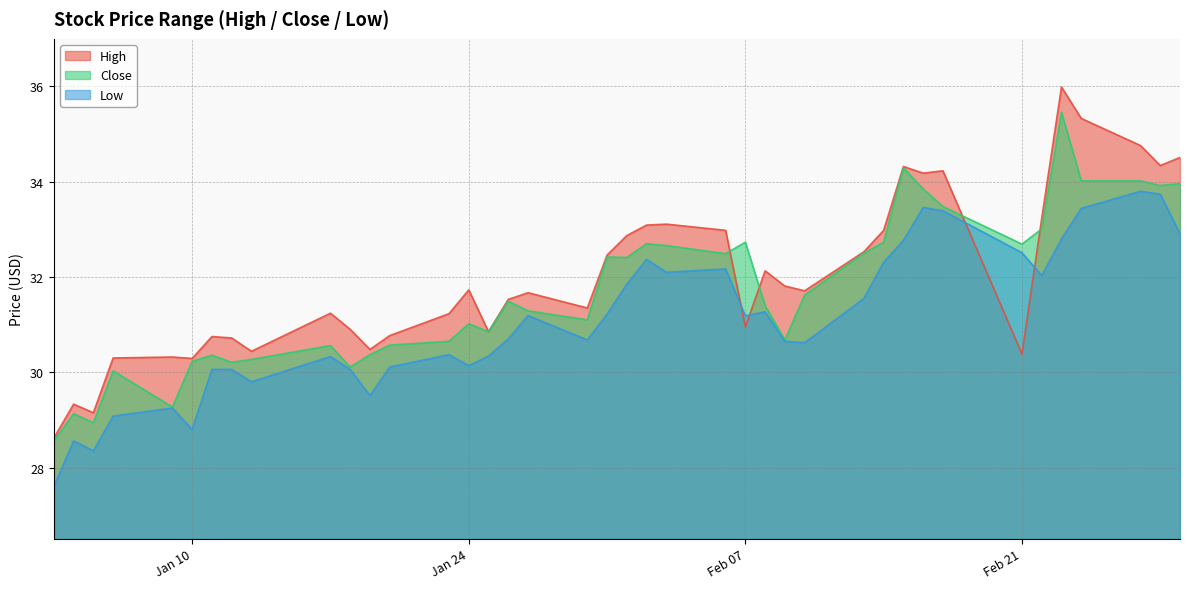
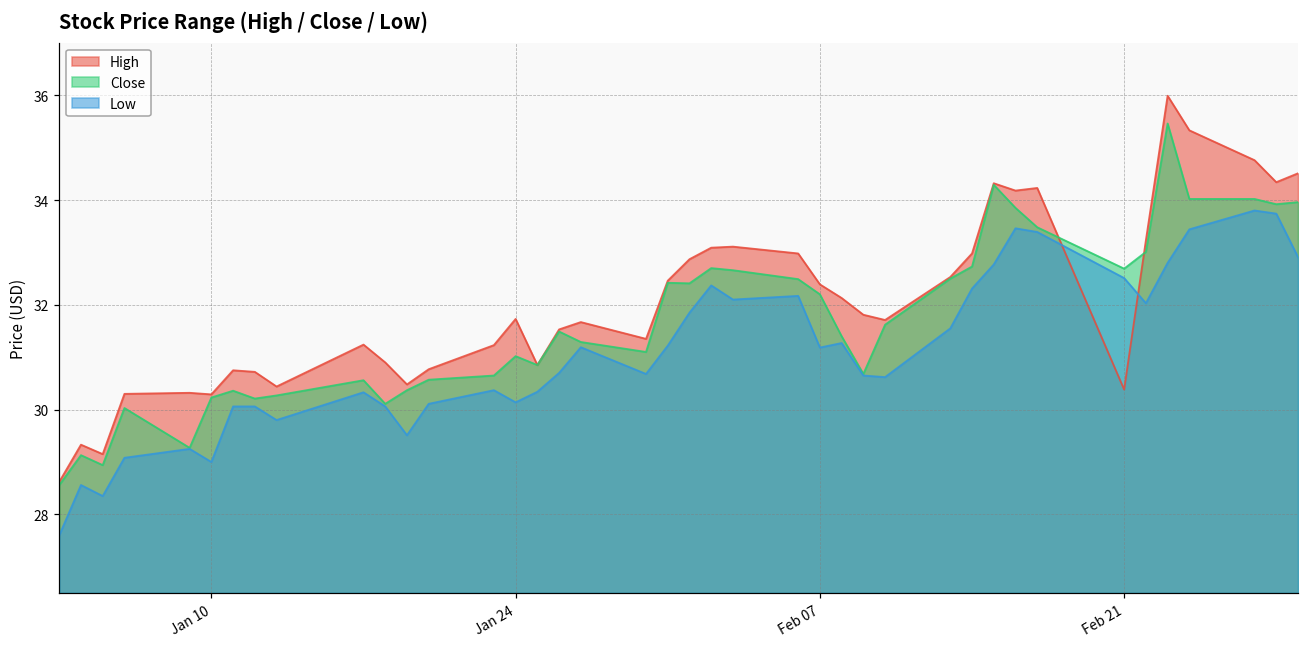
  {
    "High": {
      "Jan 10": 30.3,
      "Jan 24": 31.7,
-     "Feb 07": 31.0,
+     "Feb 07": 32.4,
      "Feb 21": 30.4
    },
    "Close": {
      "Jan 10": 30.2,
      "Jan 24": 31.0,
-     "Feb 07": 32.7,
+     "Feb 07": 32.2,
      "Feb 21": 32.7
    },
    "Low": {
-     "Jan 10": 28.8,
+     "Jan 10": 29.0,
      "Jan 24": 30.1,
      "Feb 07": 31.2,
      "Feb 21": 32.5
    }
  }
